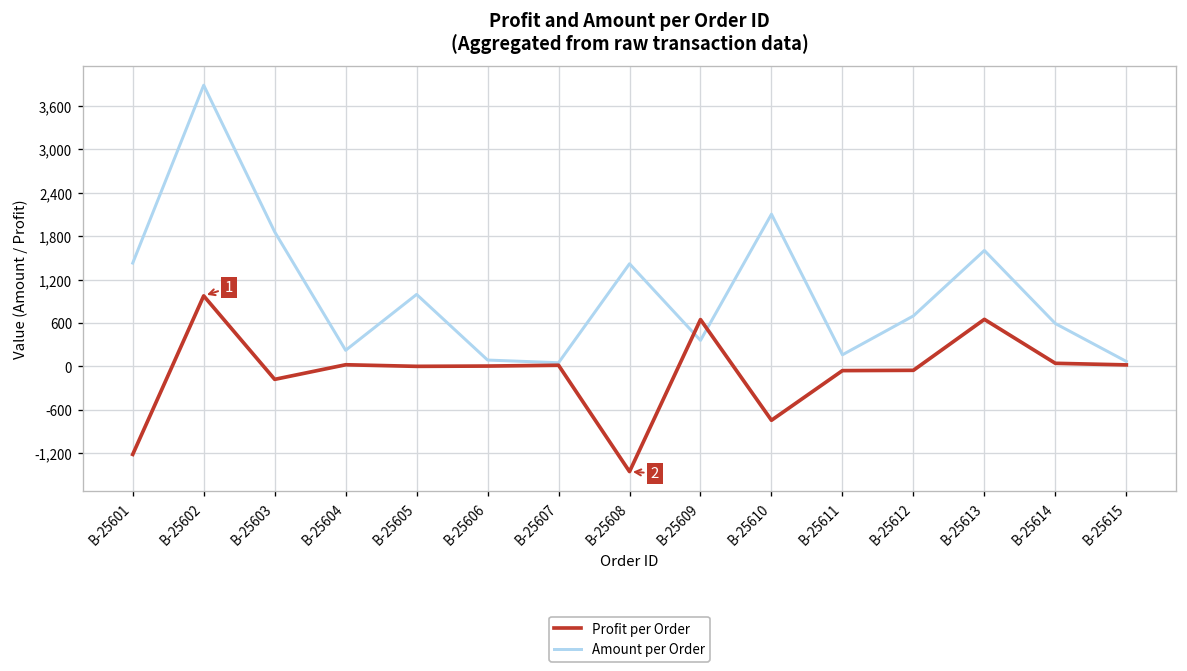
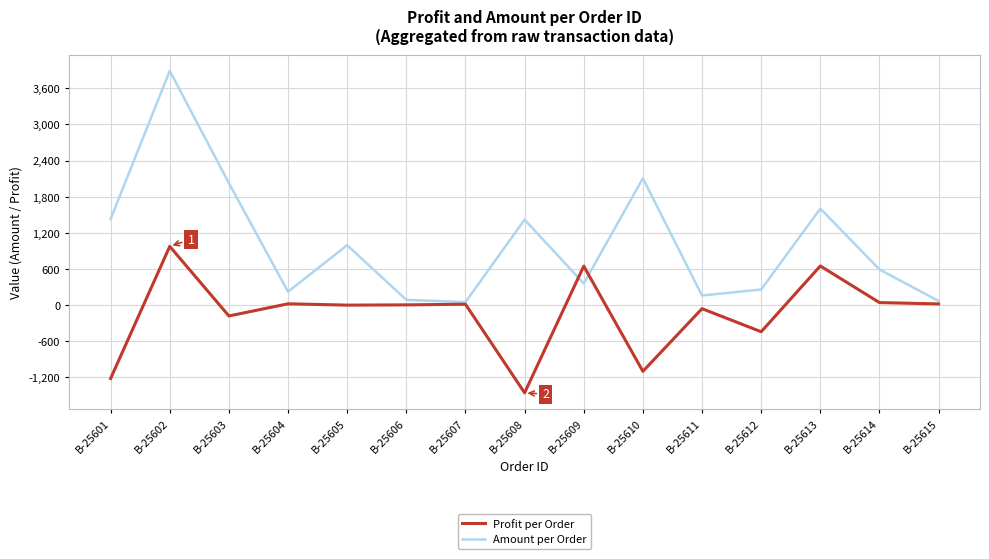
  {
    "Amount per Order": {
      "B-25601": "1,400",
      "B-25602": "3,900",
-     "B-25603": "1,900",
+     "B-25603": "2,000",
      "B-25604": "200",
      "B-25605": "1,000",
      "B-25606": "100",
      "B-25608": "1,400",
      "B-25609": "400",
      "B-25610": "2,100",
      "B-25611": "200",
-     "B-25612": "700",
+     "B-25612": "300",
      "B-25613": "1,600",
      "B-25614": "600",
      "B-25615": "100"
    },
    "Profit per Order": {
      "B-25601": "-1,200",
      "B-25603": "-200",
      "B-25604": "0",
      "B-25605": "0",
      "B-25606": "0",
      "B-25609": "600",
-     "B-25610": "-700",
+     "B-25610": "-1,100",
      "B-25611": "-100",
-     "B-25612": "-100",
+     "B-25612": "-400",
      "B-25613": "700",
      "B-25614": "0",
      "B-25615": "0"
    }
  }
